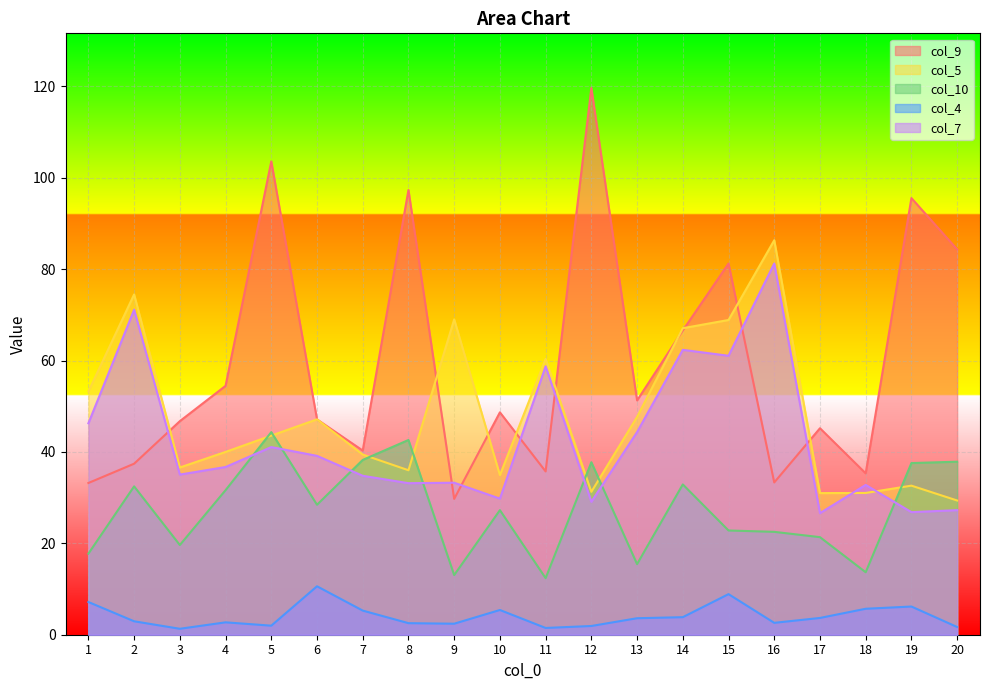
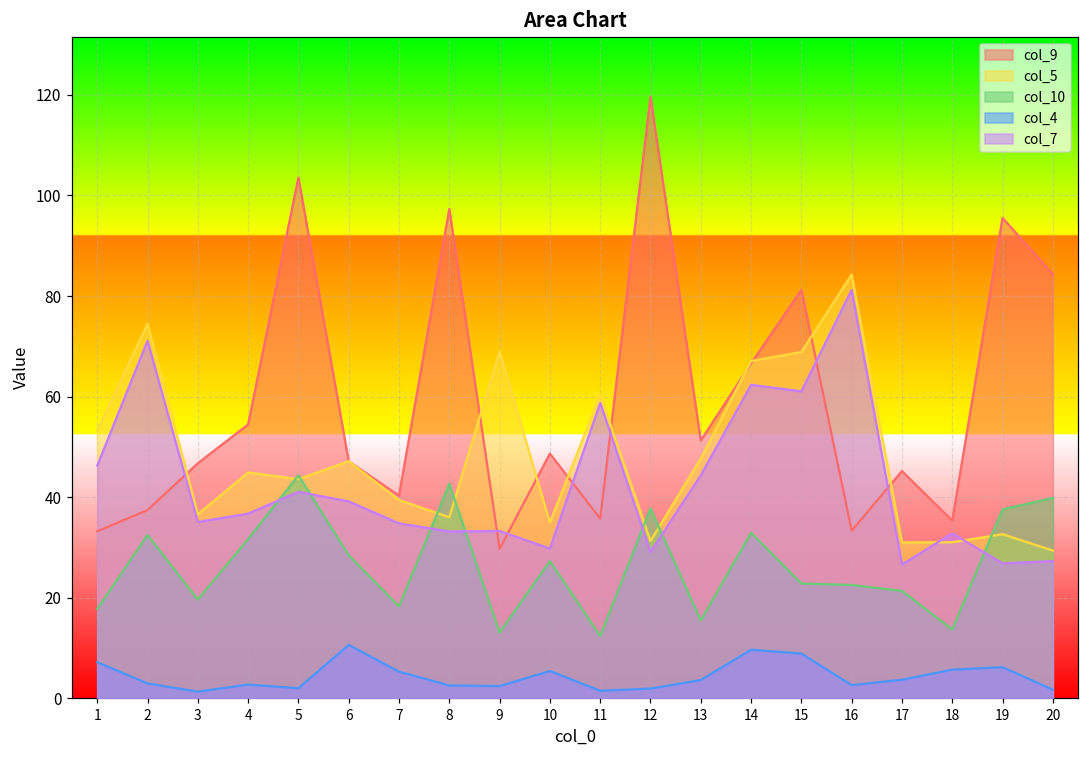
  {
    "col_9": {
      "1": 33,
      "2": 37,
      "3": 47,
      "4": 54,
      "5": 104,
      "7": 40,
      "8": 97,
      "9": 30,
      "10": 49,
      "11": 36,
      "12": 120,
      "13": 51,
      "15": 81,
      "16": 33,
      "17": 45,
      "18": 35,
      "19": 96,
      "20": 84
    },
    "col_5": {
      "1": 53,
      "2": 74,
      "3": 37,
-     "4": 40,
+     "4": 45,
      "5": 44,
      "7": 39,
      "8": 36,
      "9": 69,
      "10": 35,
      "11": 60,
      "12": 31,
      "13": 48,
      "15": 69,
-     "16": 86,
+     "16": 84,
      "17": 31,
      "18": 31,
      "19": 33,
      "20": 29
    },
    "col_10": {
      "1": 18,
      "2": 32,
      "3": 20,
      "4": 32,
      "5": 44,
      "6": 28,
-     "7": 38,
+     "7": 18,
      "8": 43,
      "9": 13,
      "10": 27,
      "11": 12,
      "12": 38,
      "13": 15,
      "14": 33,
      "15": 23,
      "16": 23,
      "17": 21,
      "18": 14,
      "19": 38,
-     "20": 38
+     "20": 40
    },
    "col_4": {
      "1": 7,
      "2": 3,
      "3": 1,
      "4": 3,
      "5": 2,
      "6": 11,
      "7": 5,
      "8": 3,
      "9": 2,
      "10": 5,
      "11": 1,
      "12": 2,
      "13": 4,
-     "14": 4,
+     "14": 10,
      "15": 9,
      "16": 3,
      "17": 4,
      "18": 6,
      "19": 6,
      "20": 2
    },
    "col_7": {
      "1": 46,
      "2": 71,
      "3": 35,
      "4": 37,
      "5": 41,
      "6": 39,
      "7": 35,
      "8": 33,
      "9": 33,
      "10": 30,
      "11": 59,
      "12": 29,
      "13": 44,
      "14": 62,
      "15": 61,
      "16": 81,
      "17": 27,
      "18": 33,
      "19": 27,
      "20": 27
    }
  }
